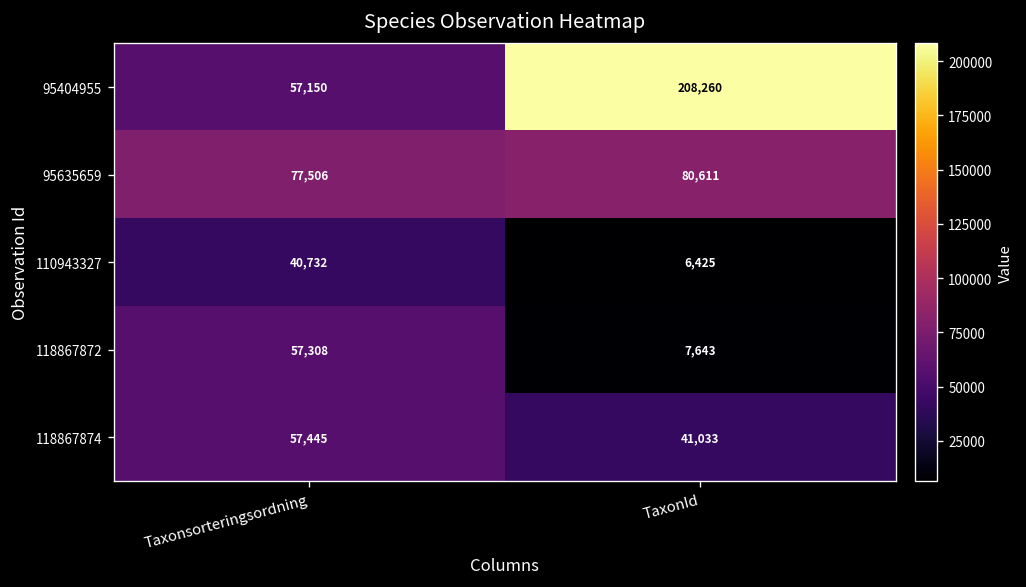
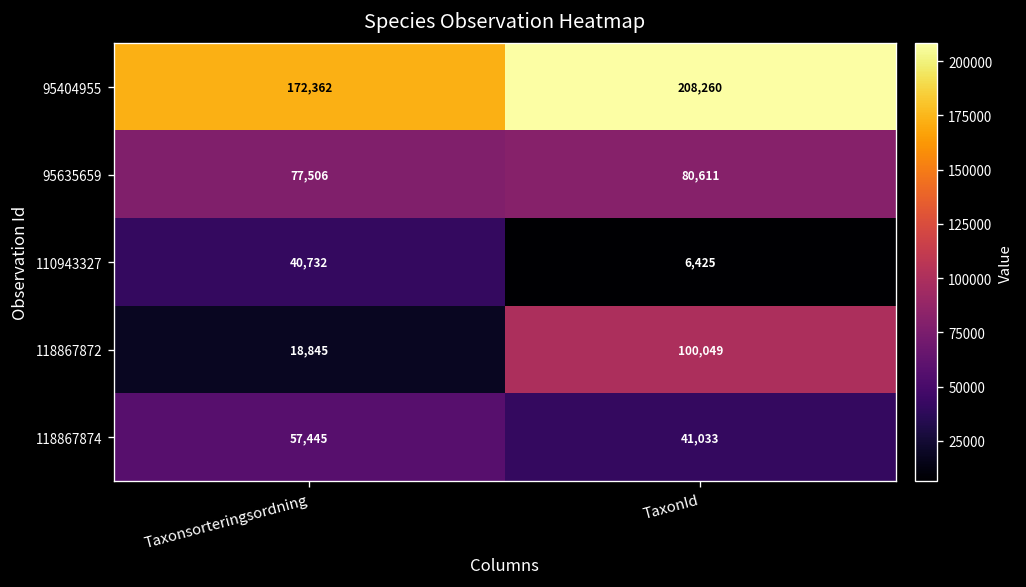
  {
    "95404955": {
-     "Taxonsorteringsordning": "57,150",
+     "Taxonsorteringsordning": "172,362",
      "TaxonId": "208,260"
    },
    "95635659": {
      "Taxonsorteringsordning": "77,506",
      "TaxonId": "80,611"
    },
    "110943327": {
      "Taxonsorteringsordning": "40,732",
      "TaxonId": "6,425"
    },
    "118867872": {
-     "Taxonsorteringsordning": "57,308",
-     "TaxonId": "7,643"
+     "Taxonsorteringsordning": "18,845",
+     "TaxonId": "100,049"
    },
    "118867874": {
      "Taxonsorteringsordning": "57,445",
      "TaxonId": "41,033"
    }
  }
